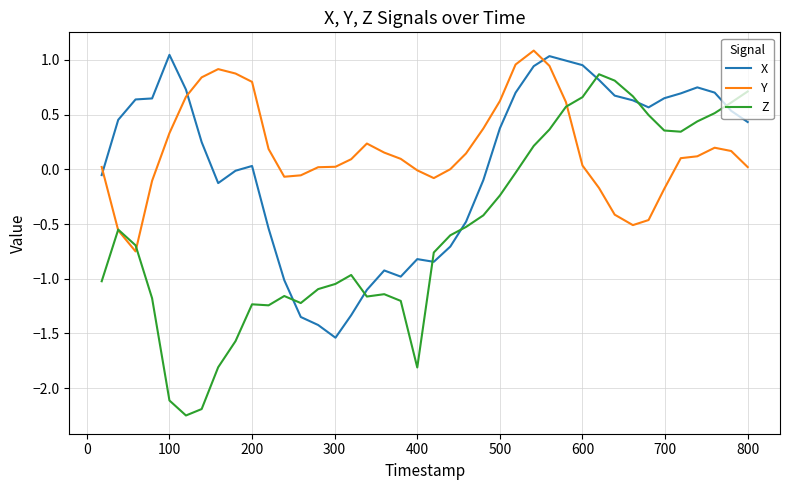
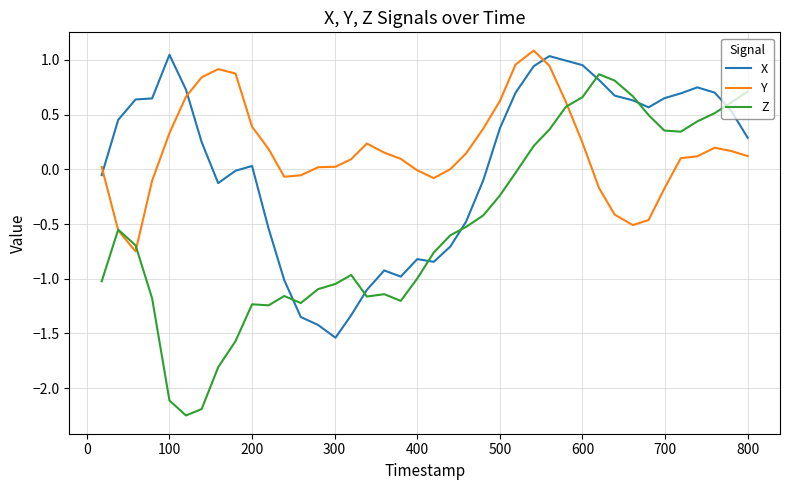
  {
    "X": {
      "100": 1.05,
      "200": 0.03,
      "400": -0.82,
      "500": 0.38,
      "600": 0.95,
-     "800": 0.43
+     "800": 0.29
    },
    "Y": {
      "100": 0.33,
-     "200": 0.80,
+     "200": 0.39,
      "400": -0.01,
      "500": 0.62,
-     "600": 0.04,
-     "800": 0.02
+     "600": 0.24,
+     "800": 0.12
    },
    "Z": {
      "100": -2.11,
      "200": -1.23,
-     "400": -1.81,
+     "400": -1.00,
      "500": -0.24,
      "600": 0.66
    }
  }
